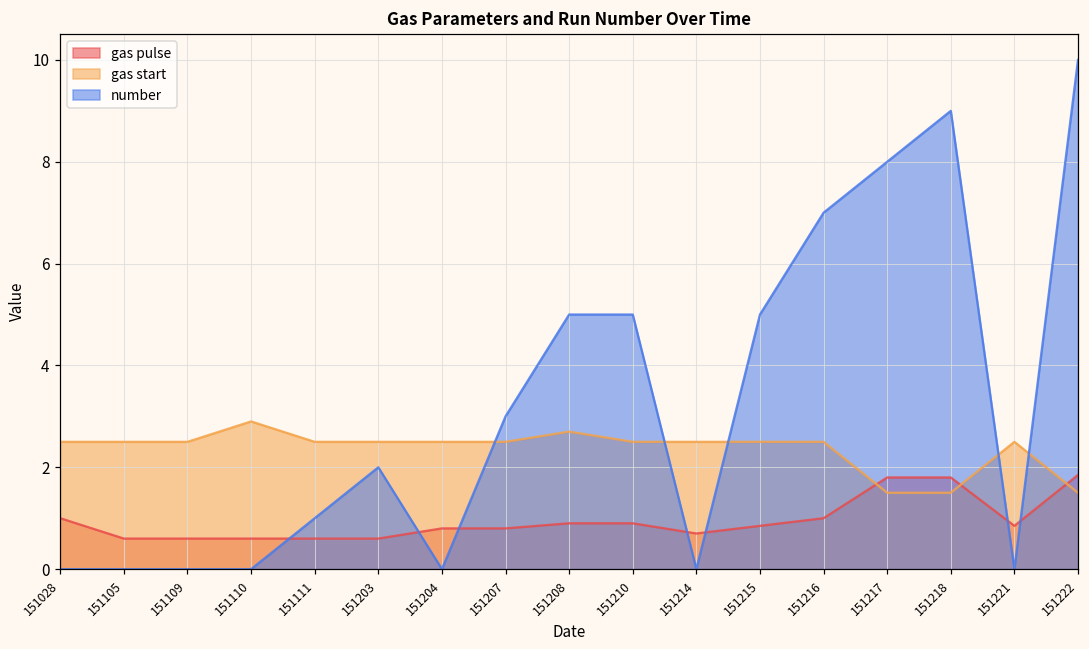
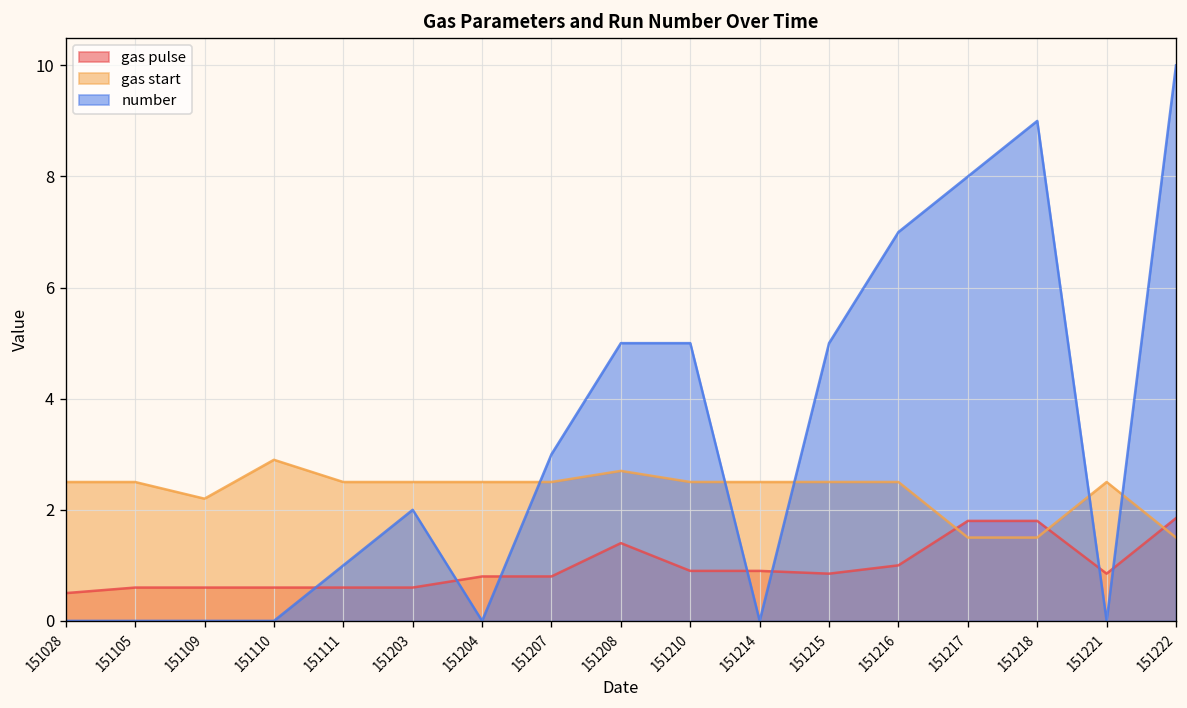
  {
    "gas pulse": {
-     "151028": 1.0,
+     "151028": 0.5,
      "151105": 0.6,
      "151109": 0.6,
      "151110": 0.6,
      "151111": 0.6,
      "151203": 0.6,
      "151204": 0.8,
      "151207": 0.8,
-     "151208": 0.9,
+     "151208": 1.4,
      "151210": 0.9,
-     "151214": 0.7,
+     "151214": 0.9,
      "151215": 0.9,
      "151216": 1.0,
      "151217": 1.8,
      "151218": 1.8,
      "151221": 0.9,
      "151222": 1.9
    },
    "gas start": {
      "151028": 2.5,
      "151105": 2.5,
-     "151109": 2.5,
+     "151109": 2.2,
      "151110": 2.9,
      "151111": 2.5,
      "151203": 2.5,
      "151204": 2.5,
      "151207": 2.5,
      "151208": 2.7,
      "151210": 2.5,
      "151214": 2.5,
      "151215": 2.5,
      "151216": 2.5,
      "151217": 1.5,
      "151218": 1.5,
      "151221": 2.5,
      "151222": 1.5
    },
    "number": {
      "151028": 0.0,
      "151105": 0.0,
      "151109": 0.0,
      "151110": 0.0,
      "151111": 1.0,
      "151203": 2.0,
      "151204": 0.0,
      "151207": 3.0,
      "151208": 5.0,
      "151210": 5.0,
      "151214": 0.0,
      "151215": 5.0,
      "151216": 7.0,
      "151217": 8.0,
      "151218": 9.0,
      "151221": 0.0,
      "151222": 10.0
    }
  }
